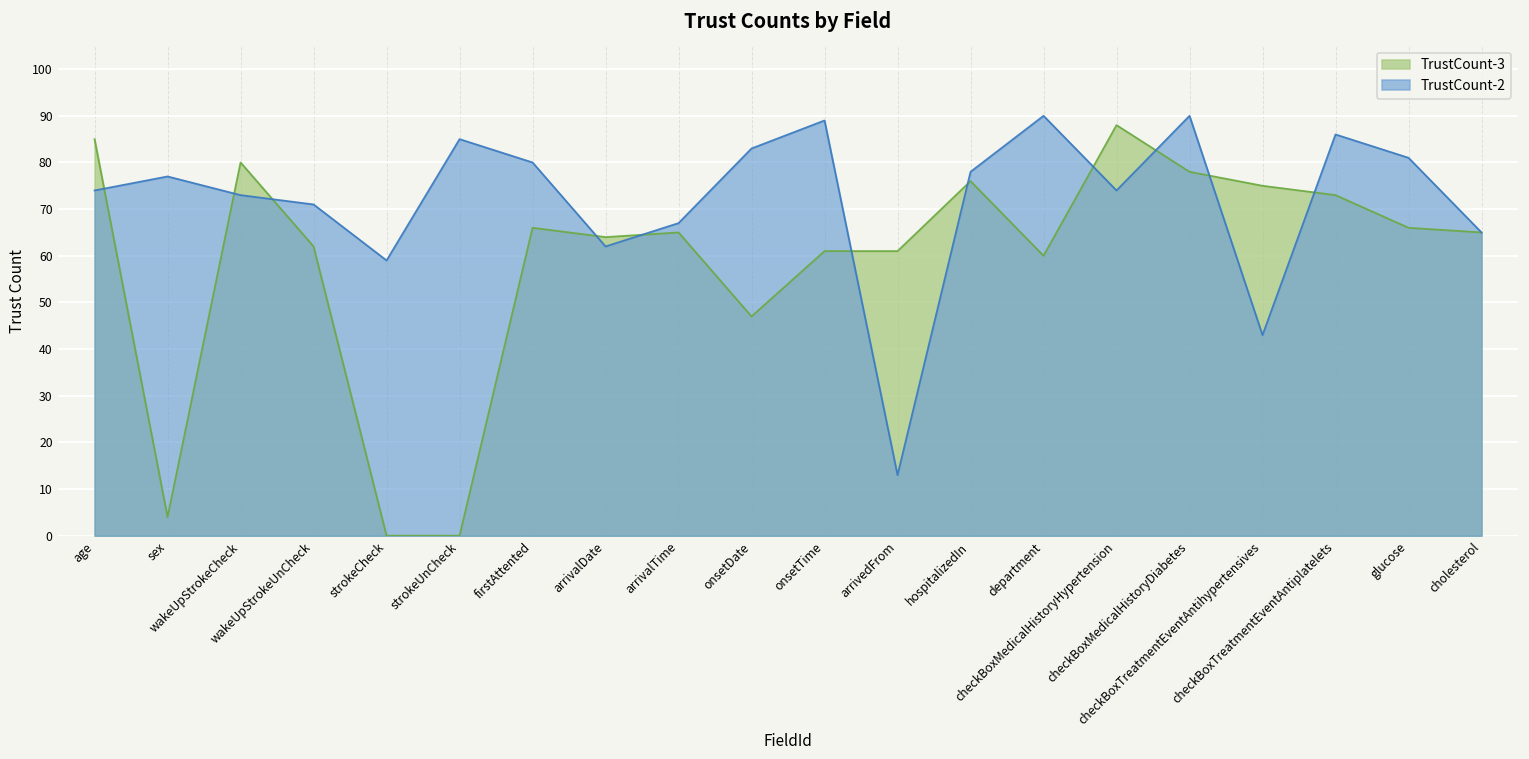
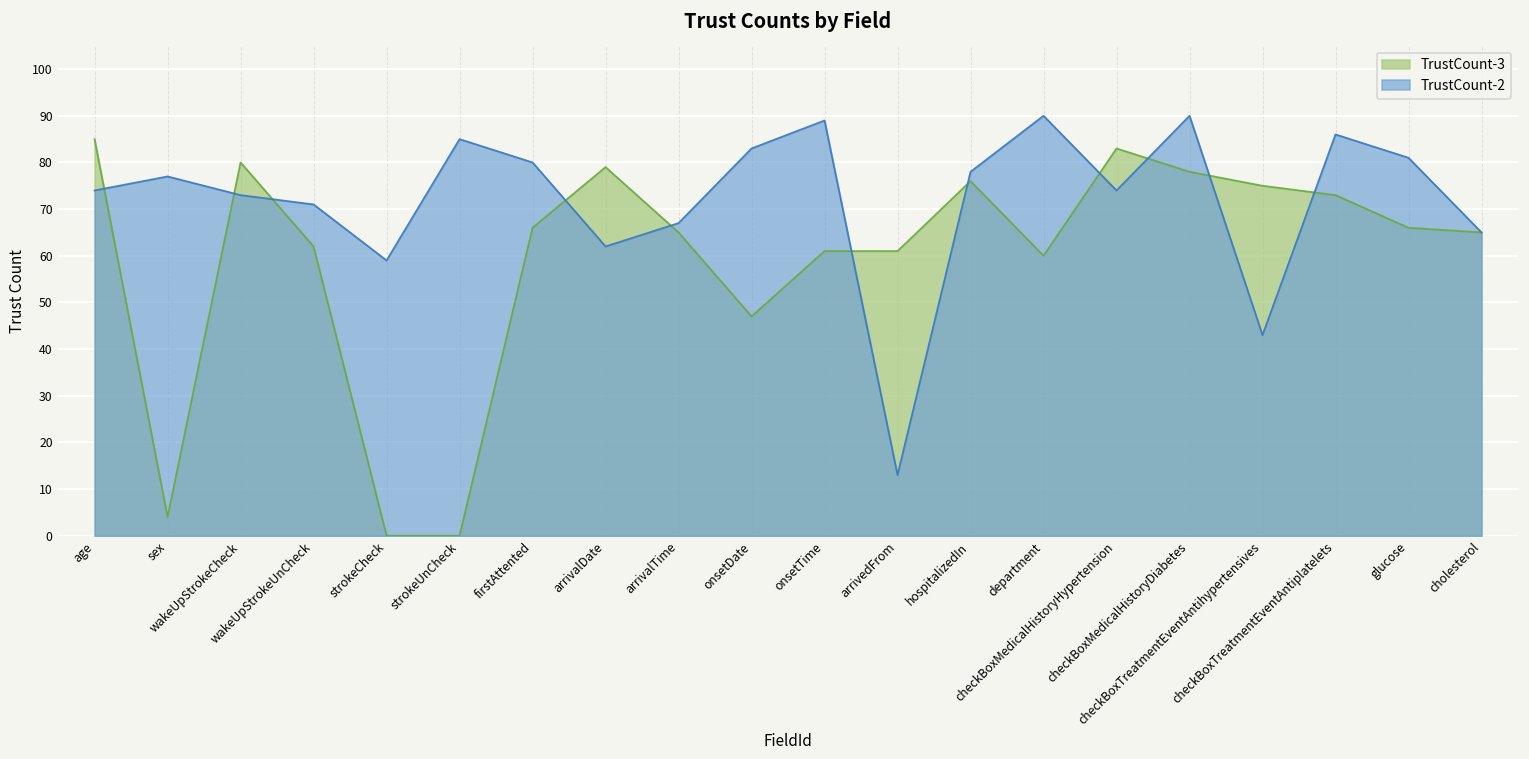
  {
    "TrustCount-3": {
      "age": 85,
      "sex": 4,
      "wakeUpStrokeCheck": 80,
      "wakeUpStrokeUnCheck": 62,
      "strokeCheck": 0,
      "strokeUnCheck": 0,
      "firstAttented": 66,
-     "arrivalDate": 64,
+     "arrivalDate": 79,
      "arrivalTime": 65,
      "onsetDate": 47,
      "onsetTime": 61,
      "arrivedFrom": 61,
      "hospitalizedIn": 76,
      "department": 60,
-     "checkBoxMedicalHistoryHypertension": 88,
+     "checkBoxMedicalHistoryHypertension": 83,
      "checkBoxMedicalHistoryDiabetes": 78,
      "checkBoxTreatmentEventAntihypertensives": 75,
      "checkBoxTreatmentEventAntiplatelets": 73,
      "glucose": 66
    },
    "TrustCount-2": {
      "age": 74,
      "sex": 77,
      "wakeUpStrokeCheck": 73,
      "wakeUpStrokeUnCheck": 71,
      "strokeCheck": 59,
      "strokeUnCheck": 85,
      "firstAttented": 80,
      "arrivalDate": 62,
      "arrivalTime": 67,
      "onsetDate": 83,
      "onsetTime": 89,
      "arrivedFrom": 13,
      "hospitalizedIn": 78,
      "department": 90,
      "checkBoxMedicalHistoryHypertension": 74,
      "checkBoxMedicalHistoryDiabetes": 90,
      "checkBoxTreatmentEventAntihypertensives": 43,
      "checkBoxTreatmentEventAntiplatelets": 86,
      "glucose": 81
    }
  }
